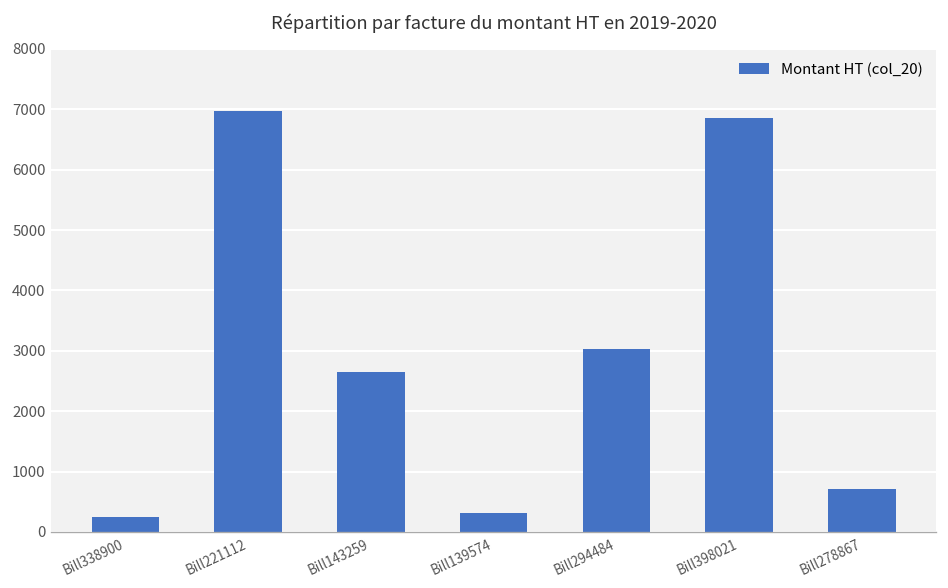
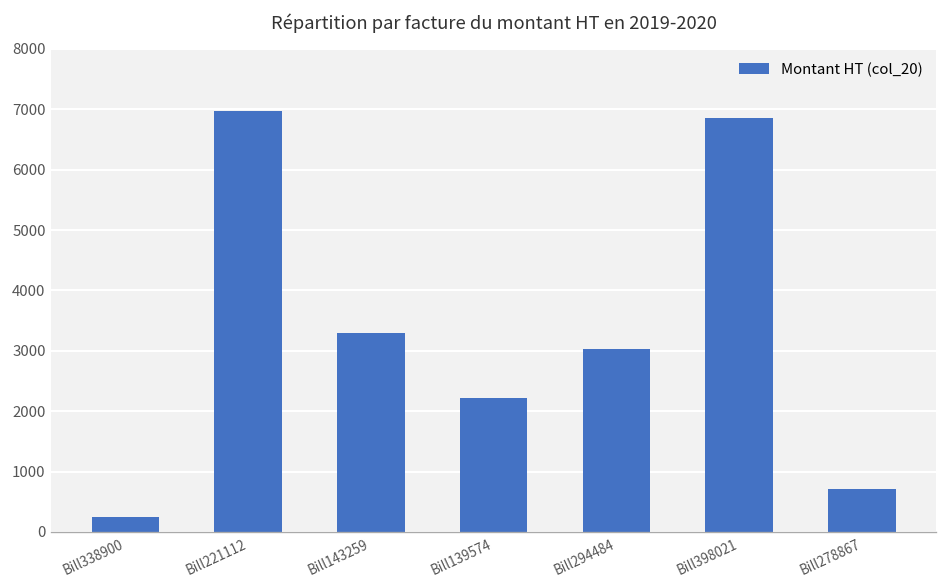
  {
    "Bill338900": 200,
    "Bill221112": 7000,
-   "Bill143259": 2700,
-   "Bill139574": 300,
+   "Bill143259": 3300,
+   "Bill139574": 2200,
    "Bill294484": 3000,
    "Bill398021": 6900,
    "Bill278867": 700
  }
